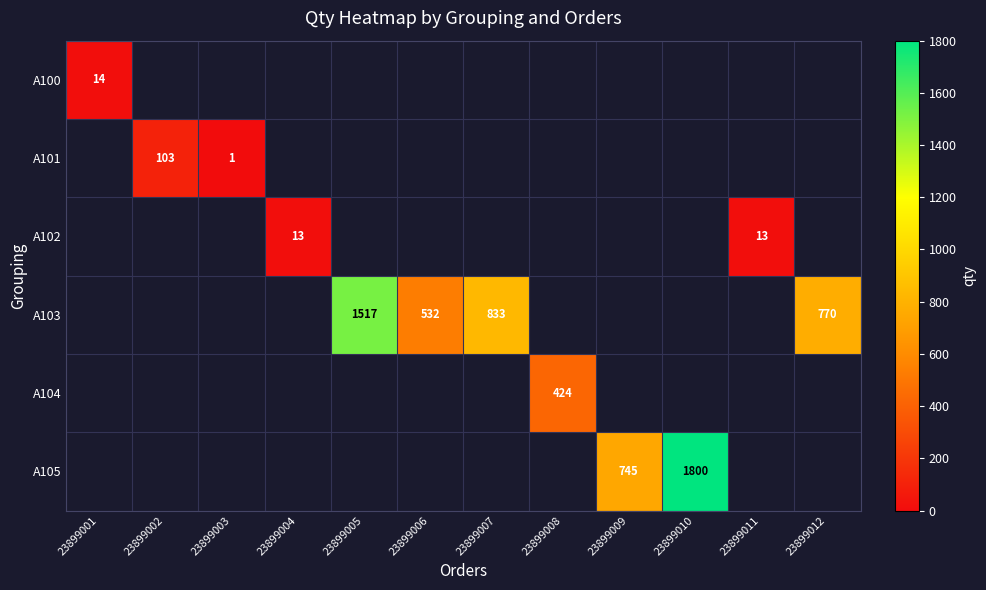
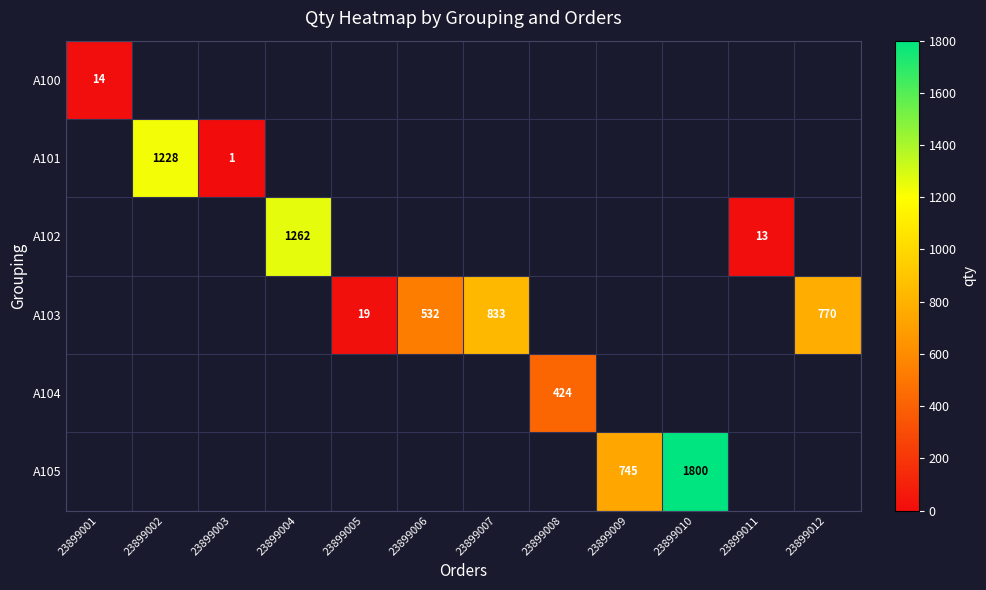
  {
    "A100": {
      "23899001": 14
    },
    "A101": {
-     "23899002": 103,
+     "23899002": 1228,
      "23899003": 1
    },
    "A102": {
-     "23899004": 13,
+     "23899004": 1262,
      "23899011": 13
    },
    "A103": {
-     "23899005": 1517,
+     "23899005": 19,
      "23899006": 532,
      "23899007": 833,
      "23899012": 770
    },
    "A104": {
      "23899008": 424
    },
    "A105": {
      "23899009": 745,
      "23899010": 1800
    }
  }
